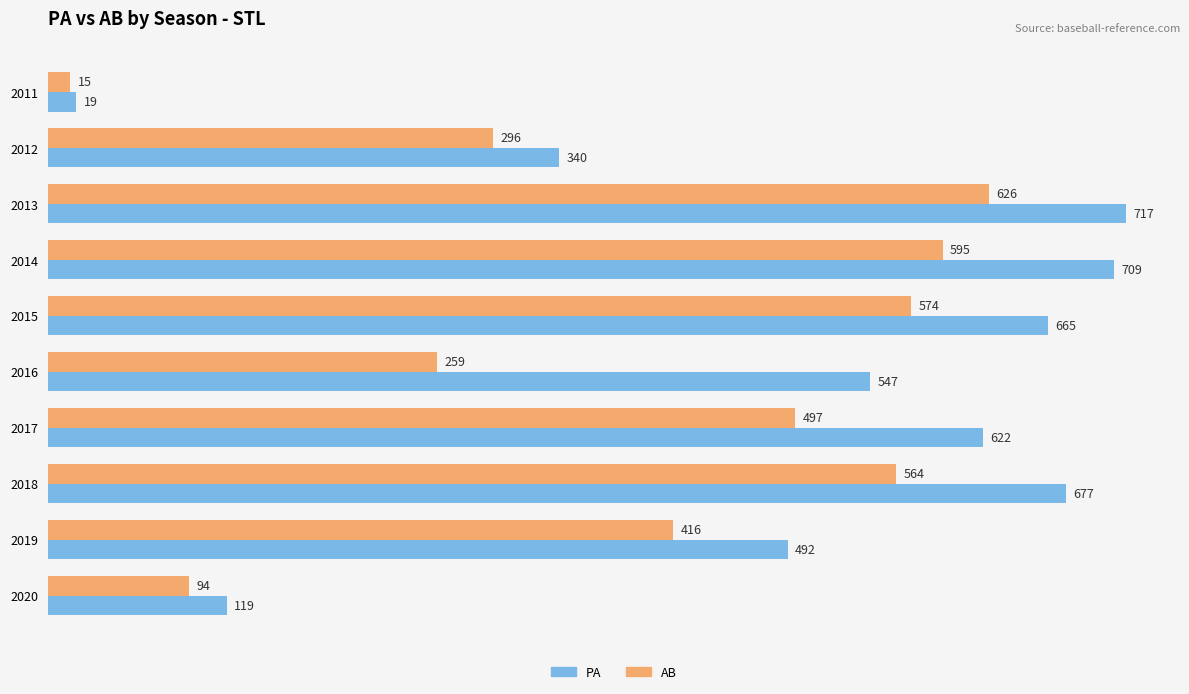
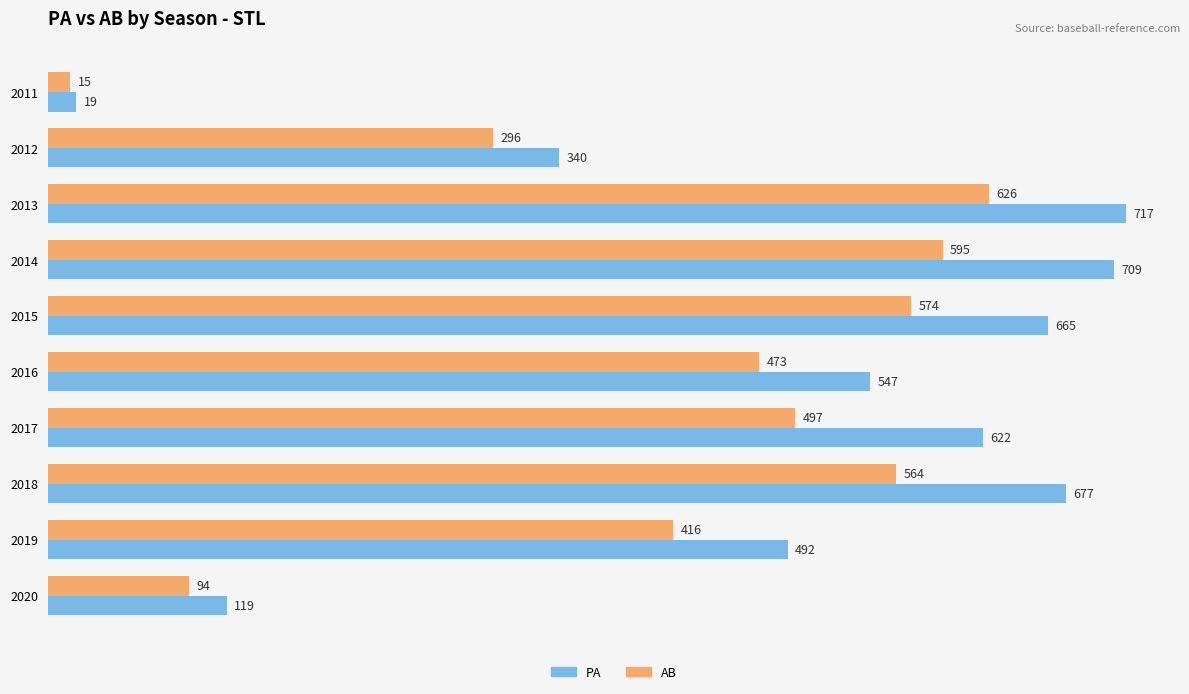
  {
    "PA": {
      "2011": 19,
      "2012": 340,
      "2013": 717,
      "2014": 709,
      "2015": 665,
      "2016": 547,
      "2017": 622,
      "2018": 677,
      "2019": 492,
      "2020": 119
    },
    "AB": {
      "2011": 15,
      "2012": 296,
      "2013": 626,
      "2014": 595,
      "2015": 574,
-     "2016": 259,
+     "2016": 473,
      "2017": 497,
      "2018": 564,
      "2019": 416,
      "2020": 94
    }
  }
